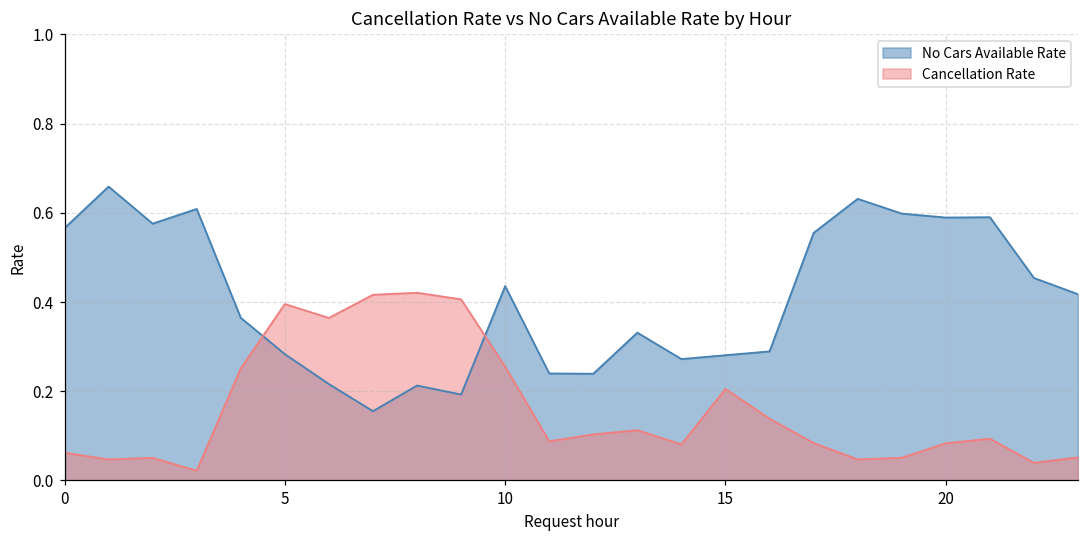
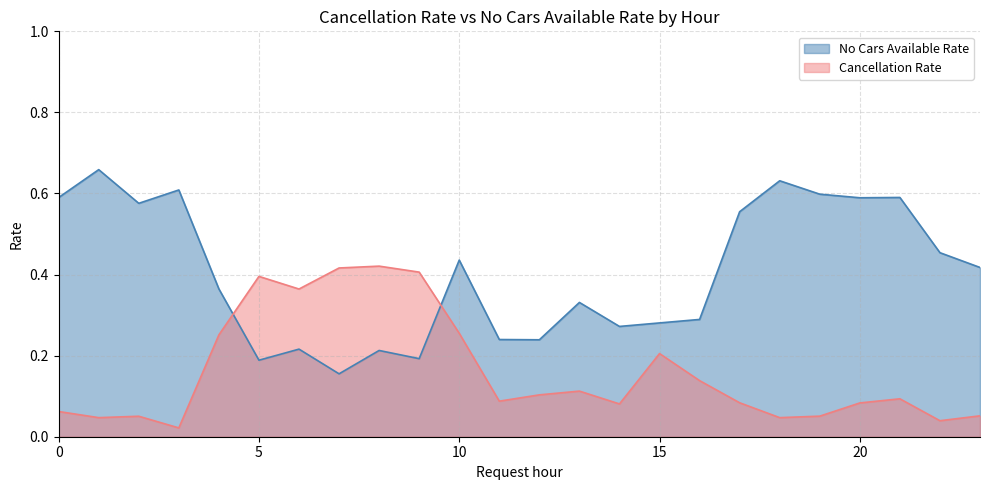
  {
    "No Cars Available Rate": {
-     "0": 0.57,
-     "5": 0.28,
+     "0": 0.59,
+     "5": 0.19,
      "10": 0.44,
      "15": 0.28,
      "20": 0.59
    },
    "Cancellation Rate": {
      "0": 0.06,
      "5": 0.40,
      "10": 0.26,
      "15": 0.21,
      "20": 0.08
    }
  }
